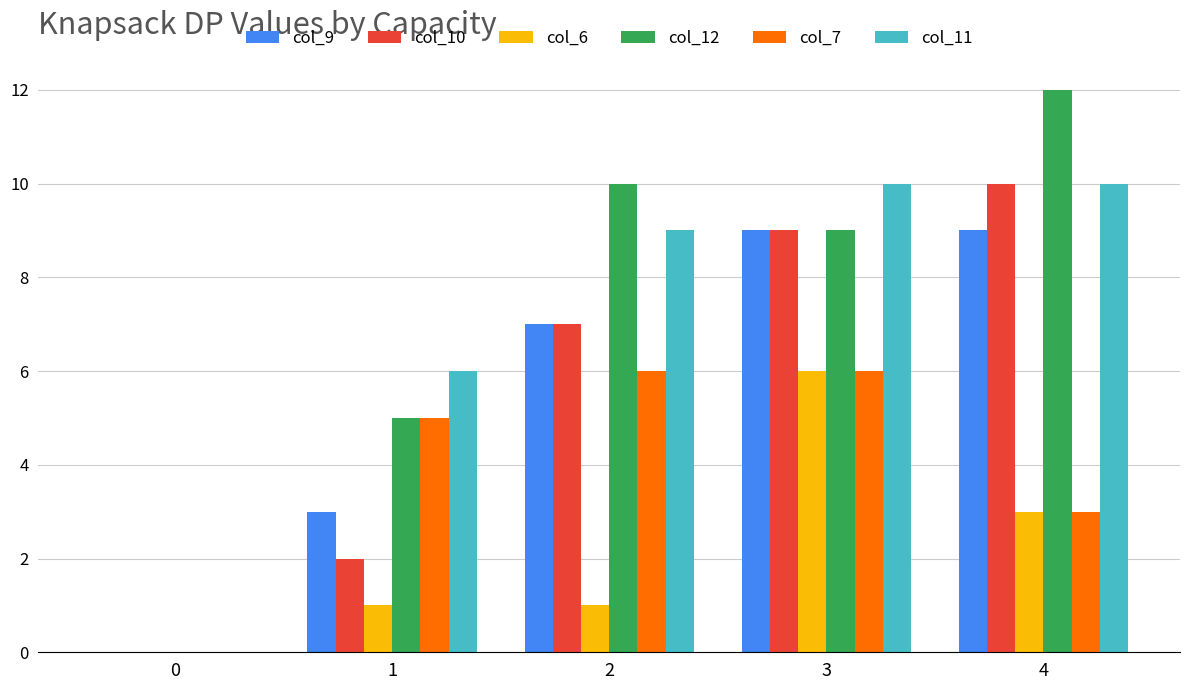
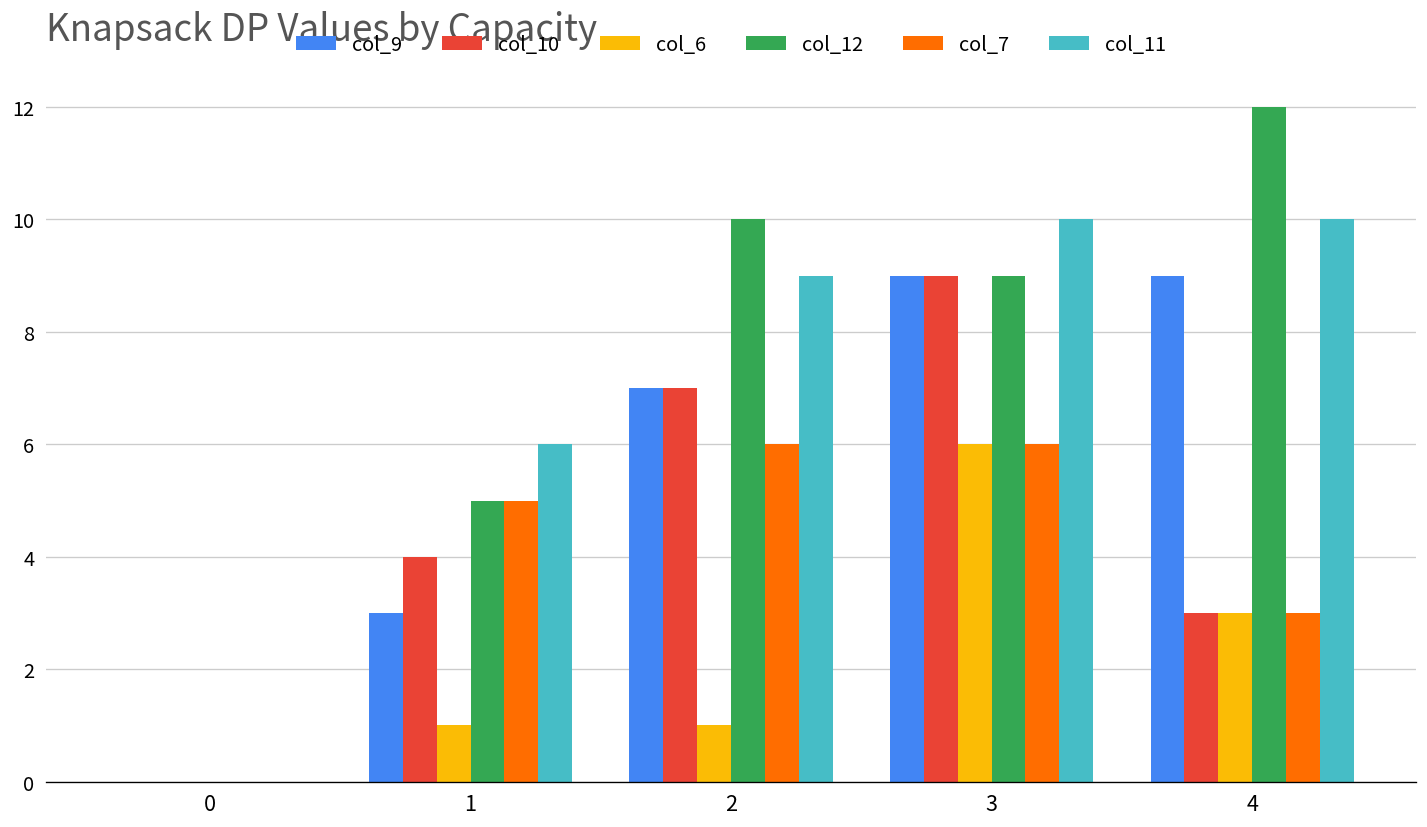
  {
    "col_9": {
      "0": 0,
      "1": 3,
      "2": 7,
      "3": 9,
      "4": 9
    },
    "col_10": {
      "0": 0,
-     "1": 2,
+     "1": 4,
      "2": 7,
      "3": 9,
-     "4": 10
+     "4": 3
    },
    "col_6": {
      "0": 0,
      "1": 1,
      "2": 1,
      "3": 6,
      "4": 3
    },
    "col_12": {
      "0": 0,
      "1": 5,
      "2": 10,
      "3": 9,
      "4": 12
    },
    "col_7": {
      "0": 0,
      "1": 5,
      "2": 6,
      "3": 6,
      "4": 3
    },
    "col_11": {
      "0": 0,
      "1": 6,
      "2": 9,
      "3": 10,
      "4": 10
    }
  }
